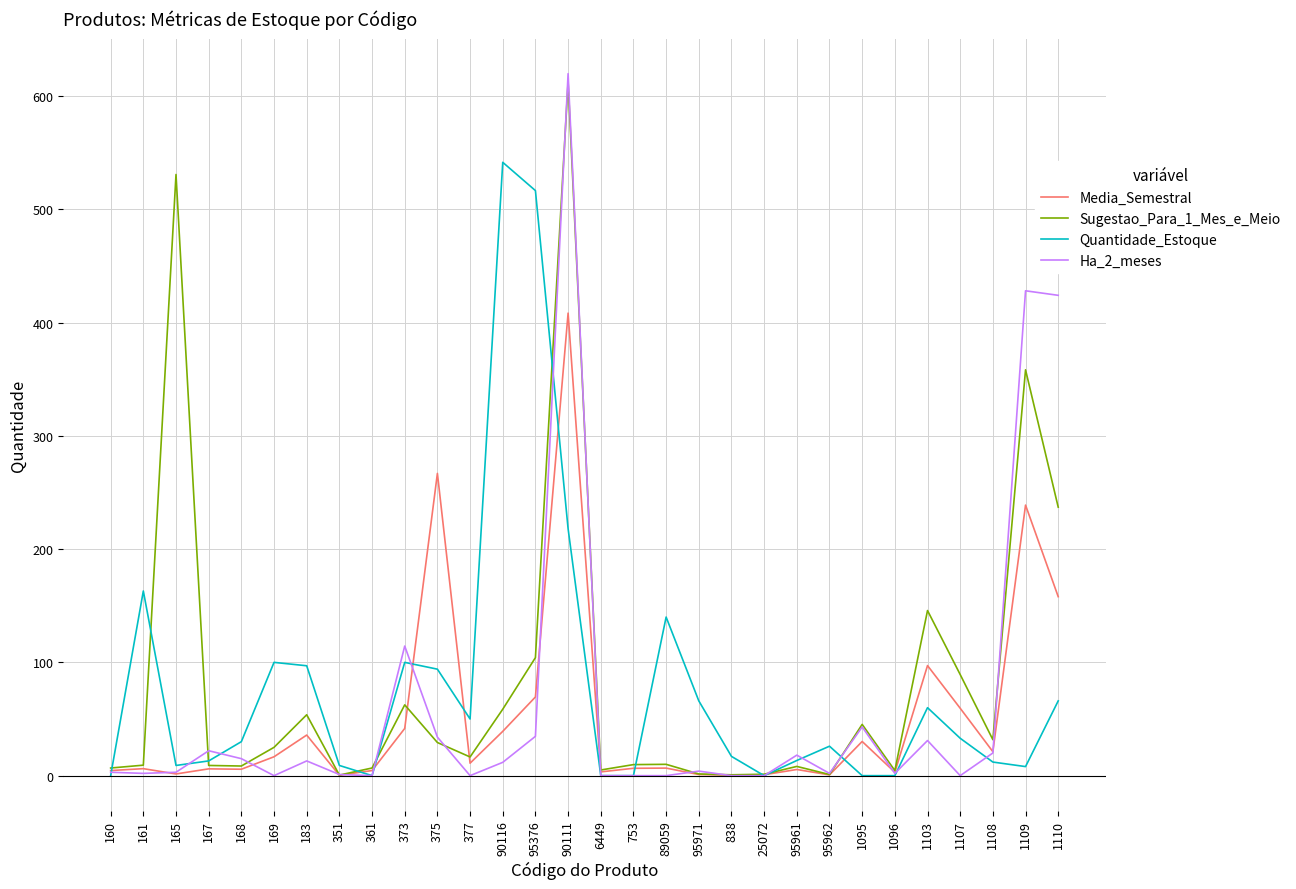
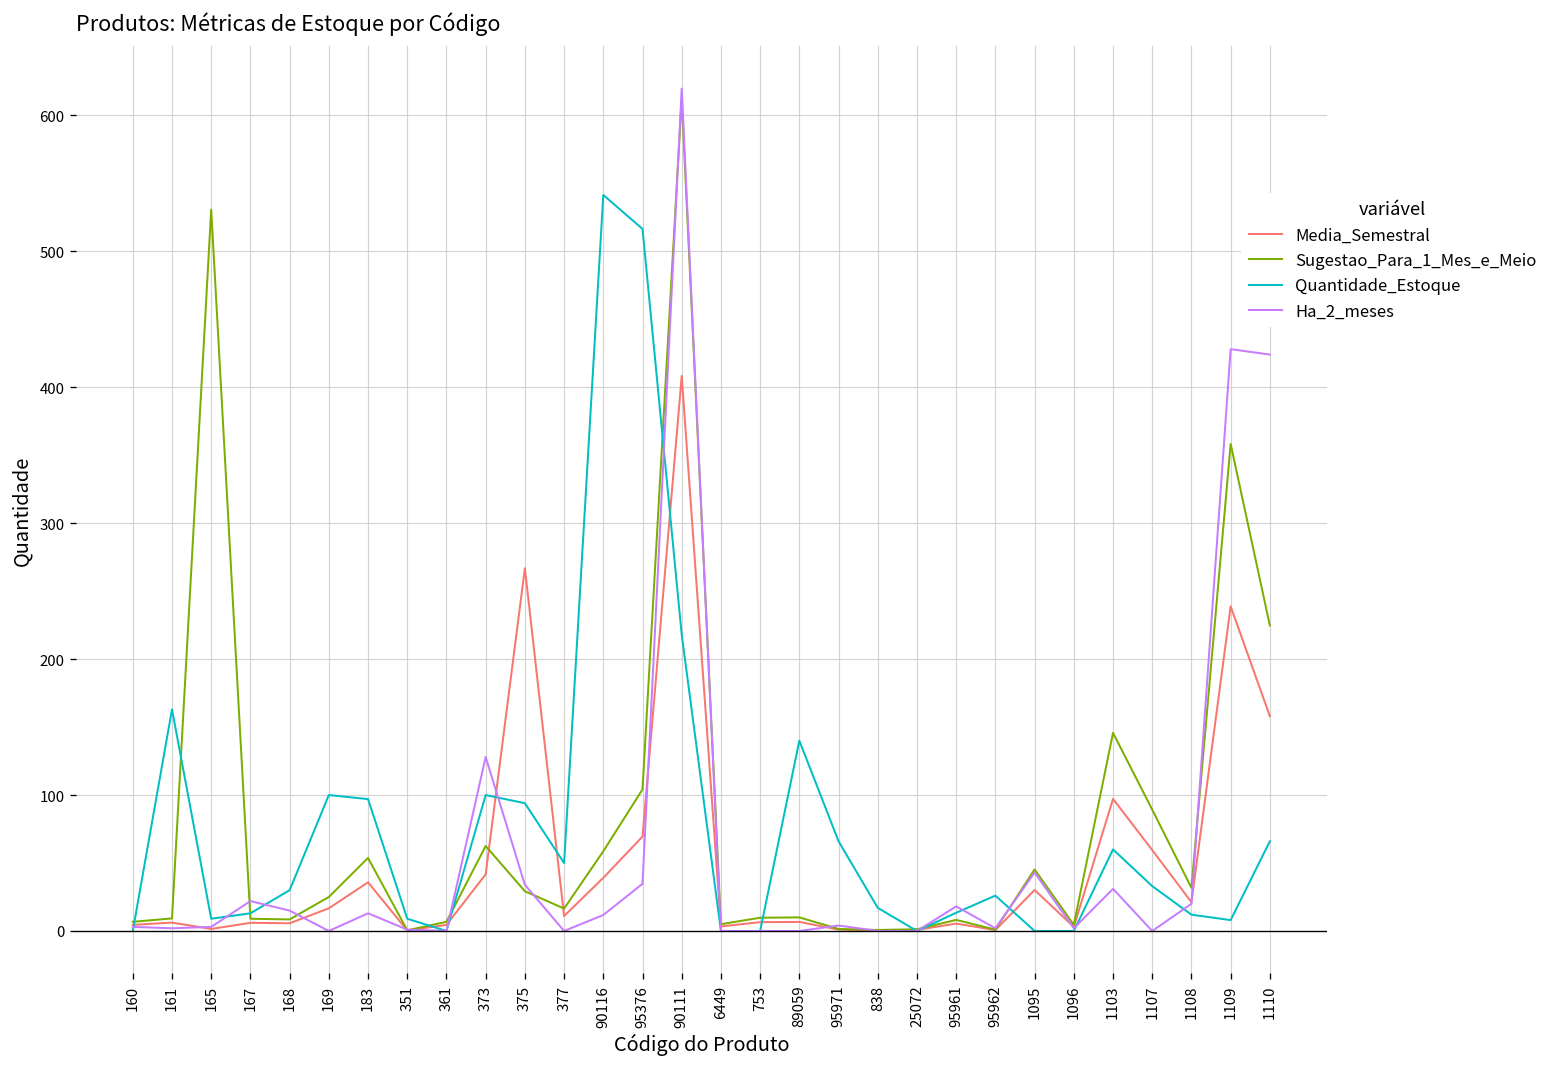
  {
    "Media_Semestral": {
      "161": 6,
      "167": 6,
      "168": 6,
      "169": 17,
      "183": 36,
      "361": 5,
      "373": 42,
      "375": 267,
      "377": 11,
      "90116": 39,
      "95376": 69,
      "90111": 408,
      "753": 7,
      "89059": 7,
      "95961": 5,
      "1095": 30,
      "1103": 97,
      "1107": 60,
      "1109": 239,
      "1110": 158
    },
    "Sugestao_Para_1_Mes_e_Meio": {
      "160": 7,
      "161": 9,
      "165": 531,
      "167": 9,
      "168": 9,
      "169": 25,
      "183": 54,
      "361": 7,
      "373": 63,
      "375": 29,
      "377": 17,
      "90116": 59,
      "95376": 104,
      "90111": 612,
      "753": 10,
      "89059": 10,
      "95961": 8,
      "1103": 146,
      "1107": 89,
      "1108": 32,
      "1109": 358,
-     "1110": 237
+     "1110": 225
    },
    "Quantidade_Estoque": {
      "160": 0,
      "161": 163,
      "165": 9,
      "167": 13,
      "168": 30,
      "169": 100,
      "183": 97,
      "351": 9,
      "373": 100,
      "375": 94,
      "377": 50,
      "90116": 541,
      "95376": 516,
      "90111": 218,
      "89059": 140,
      "95971": 66,
      "838": 17,
      "95961": 13,
      "95962": 26,
      "1095": 0,
      "1103": 60,
      "1107": 33,
      "1108": 12,
      "1109": 8,
      "1110": 66
    },
    "Ha_2_meses": {
      "161": 2,
      "167": 22,
      "168": 15,
      "169": 0,
      "183": 13,
-     "373": 114,
+     "373": 128,
      "375": 34,
      "377": 0,
      "90116": 12,
      "95376": 35,
      "90111": 620,
      "89059": 0,
      "95971": 4,
      "95961": 18,
      "1103": 31,
      "1107": 0,
      "1109": 428,
      "1110": 424
    }
  }
